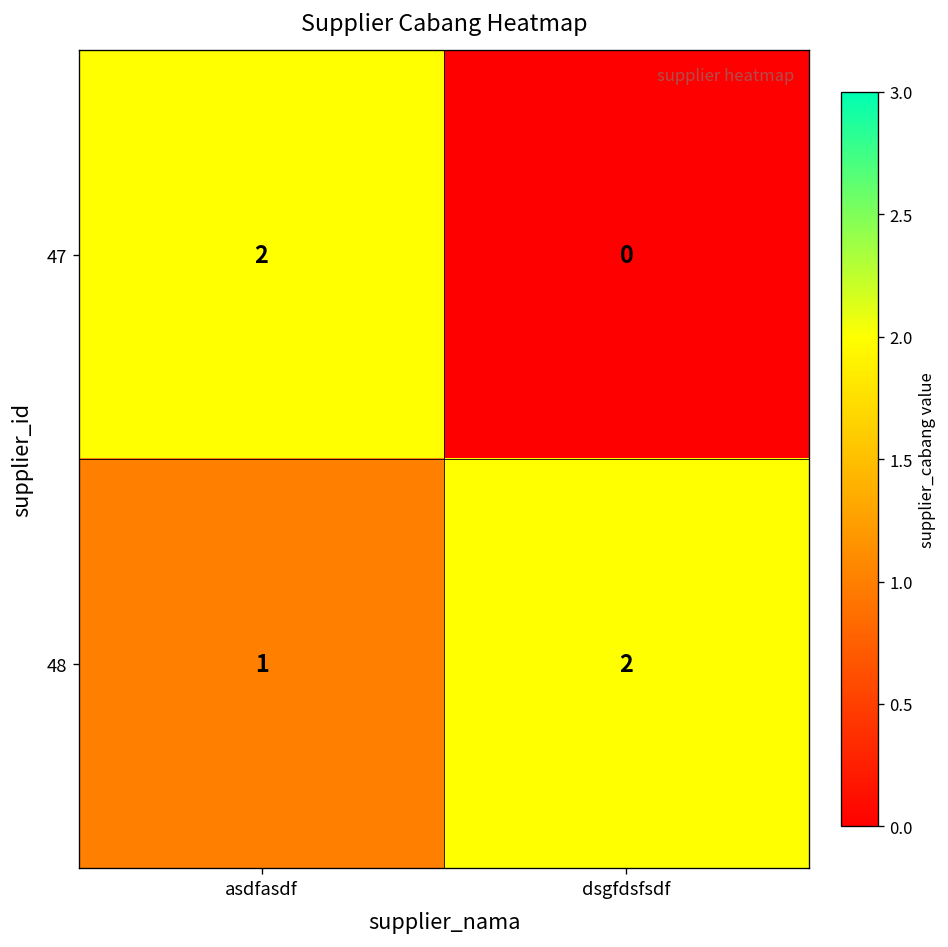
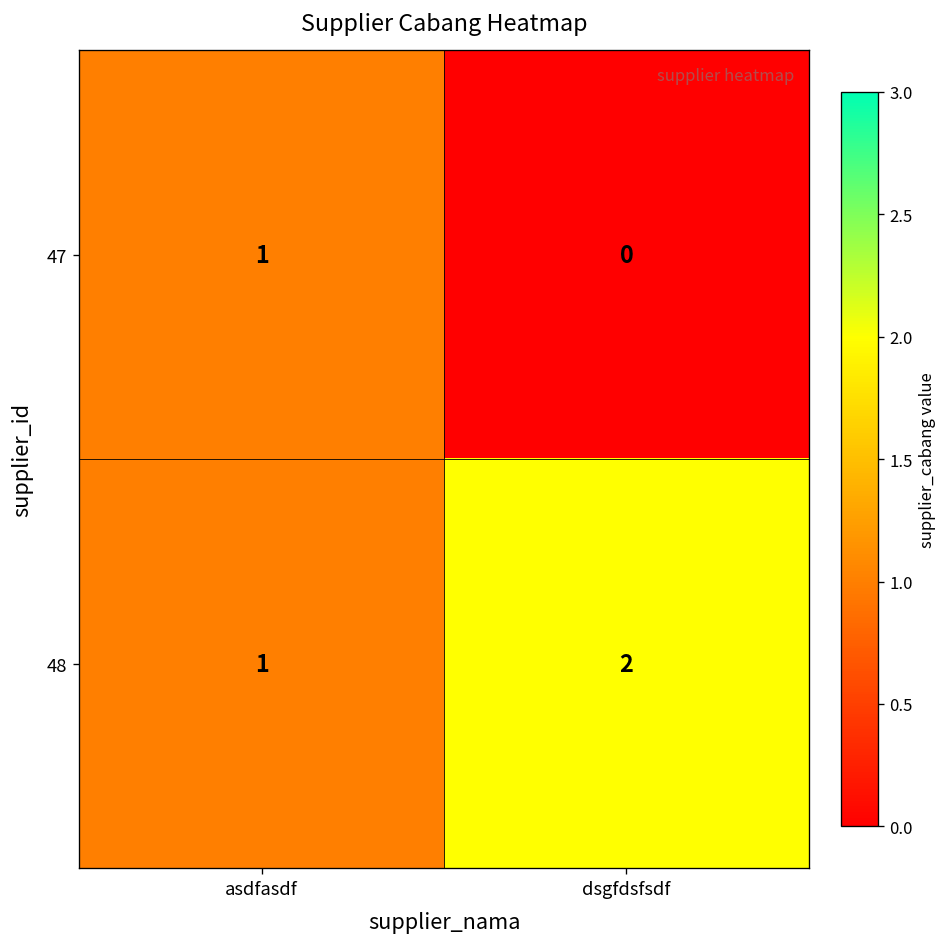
  {
    "47": {
-     "asdfasdf": 2
+     "asdfasdf": 1
    },
    "48": {
      "asdfasdf": 1,
      "dsgfdsfsdf": 2
    }
  }
